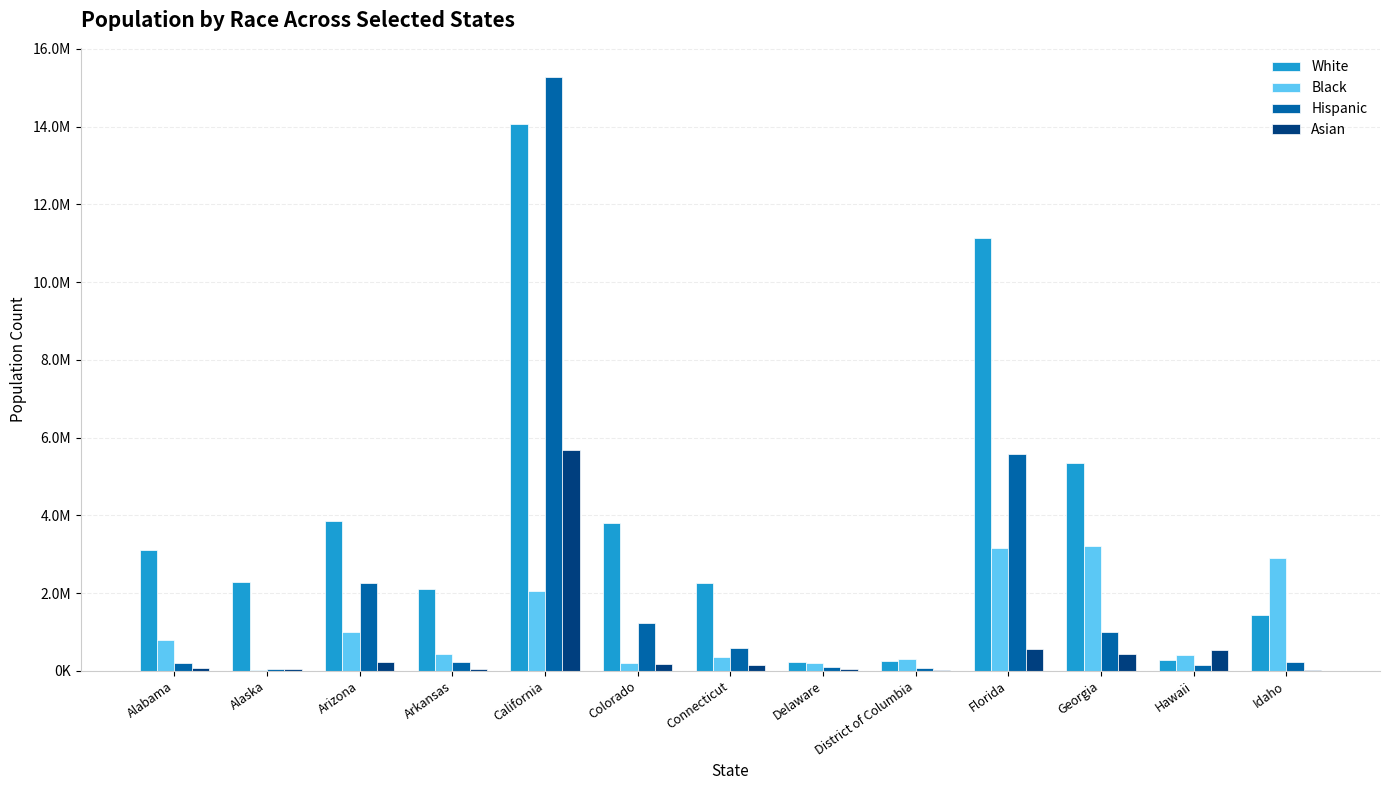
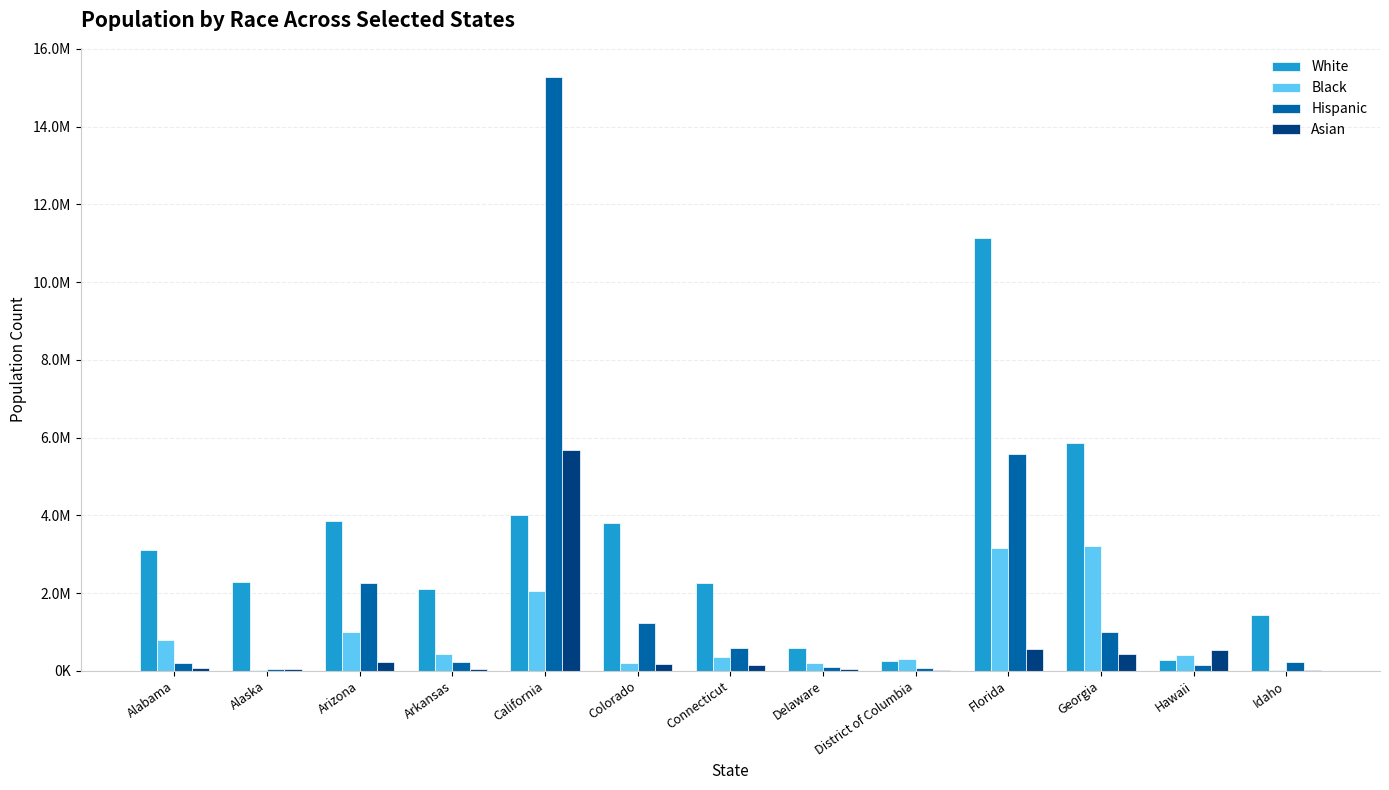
  {
    "White": {
      "Alabama": 3100000,
      "Alaska": 2300000,
      "Arizona": 3800000,
      "Arkansas": 2100000,
-     "California": 14100000,
+     "California": 4000000,
      "Colorado": 3800000,
      "Connecticut": 2300000,
-     "Delaware": 200000,
+     "Delaware": 600000,
      "District of Columbia": 200000,
      "Florida": 11100000,
-     "Georgia": 5400000,
+     "Georgia": 5900000,
      "Hawaii": 300000,
      "Idaho": 1400000
    },
    "Black": {
      "Alabama": 800000,
      "Arizona": 1000000,
      "Arkansas": 400000,
      "California": 2000000,
      "Colorado": 200000,
      "Connecticut": 300000,
      "Delaware": 200000,
      "District of Columbia": 300000,
      "Florida": 3100000,
      "Georgia": 3200000,
      "Hawaii": 400000,
-     "Idaho": 2900000
+     "Idaho": 0
    }
  }
